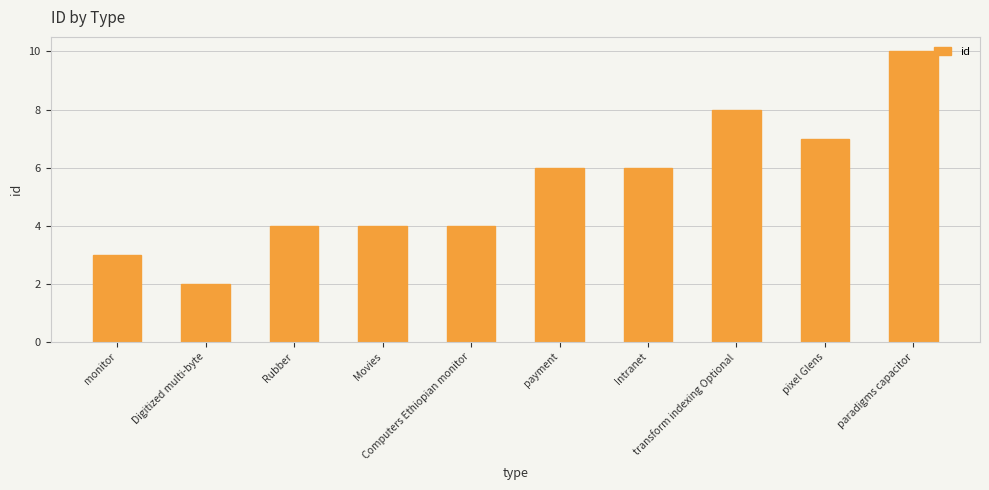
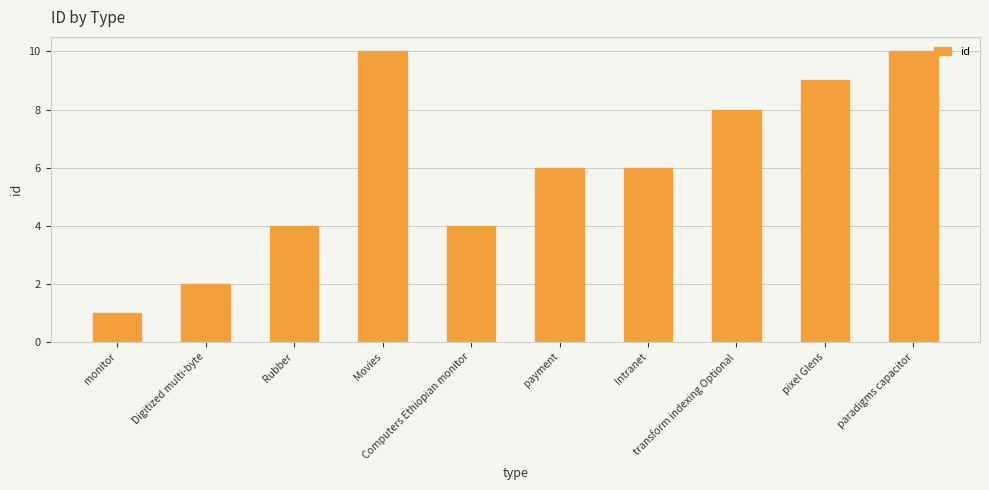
  {
-   "monitor": 3,
+   "monitor": 1,
    "Digitized multi-byte": 2,
    "Rubber": 4,
-   "Movies": 4,
+   "Movies": 10,
    "Computers Ethiopian monitor": 4,
    "payment": 6,
    "Intranet": 6,
    "transform indexing Optional": 8,
-   "pixel Glens": 7,
+   "pixel Glens": 9,
    "paradigms capacitor": 10
  }
